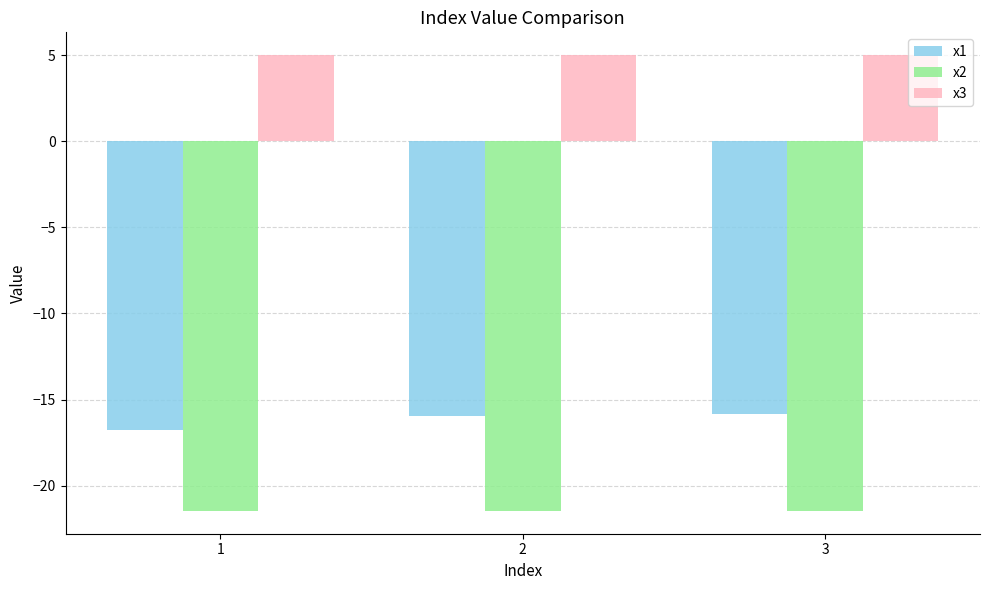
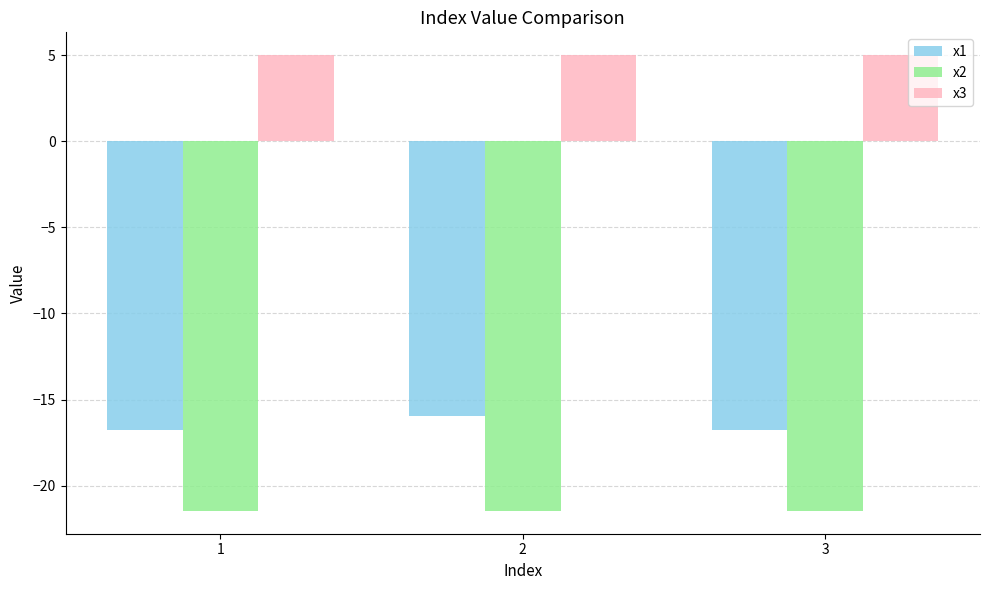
  {
    "x1": {
      "1": -16.8,
      "2": -15.9,
-     "3": -15.8
+     "3": -16.8
    },
    "x2": {
      "1": -21.5,
      "2": -21.5,
      "3": -21.5
    },
    "x3": {
      "1": 5.0,
      "2": 5.0,
      "3": 5.0
    }
  }
